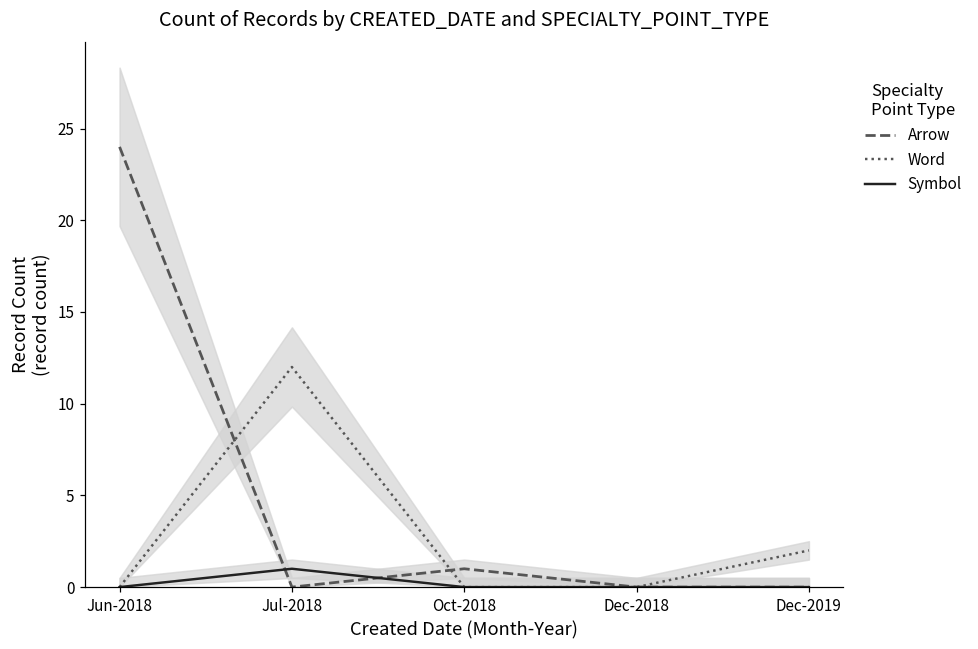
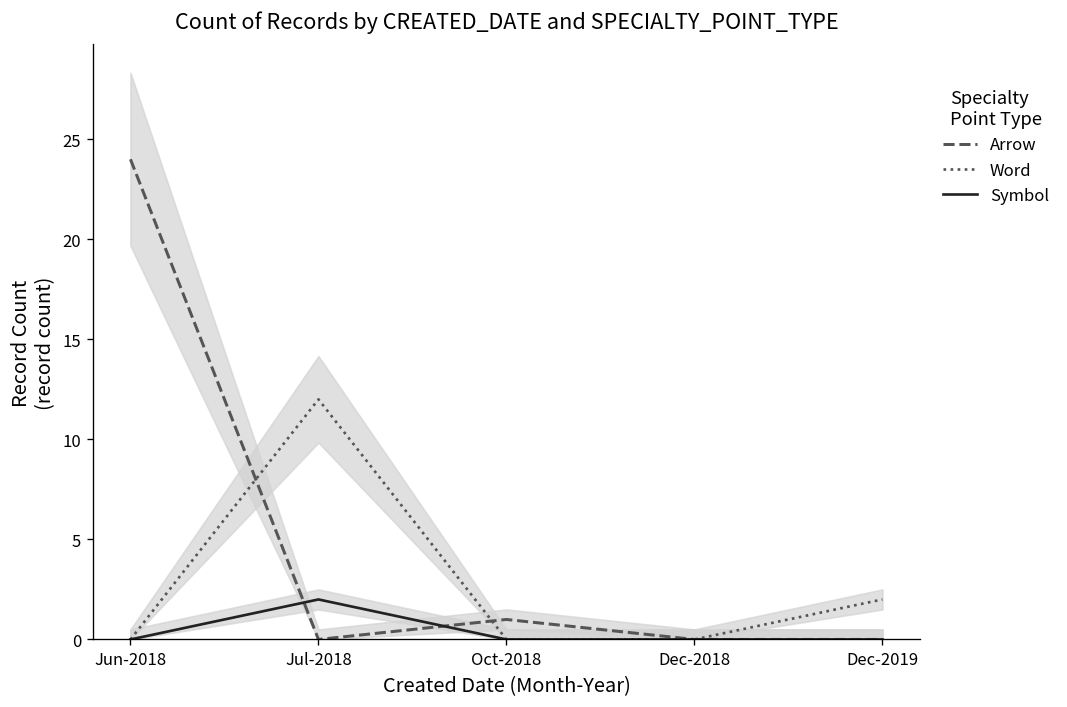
  {
    "Symbol": {
-     "Jul-2018": 1
+     "Jul-2018": 2
    }
  }
